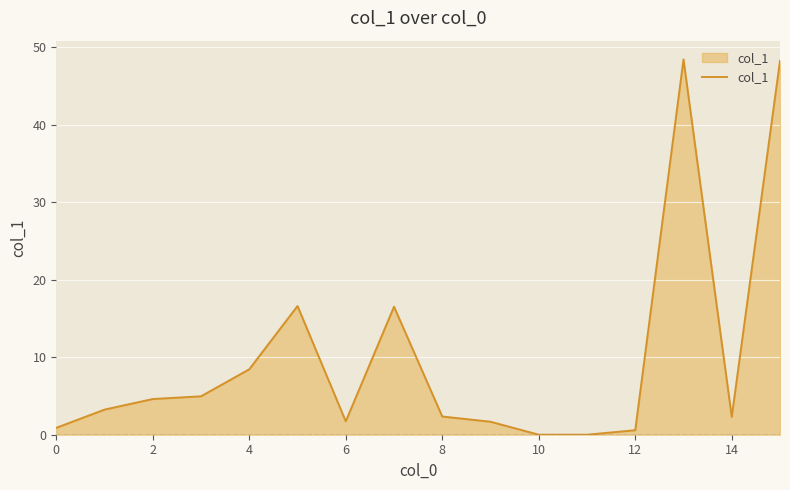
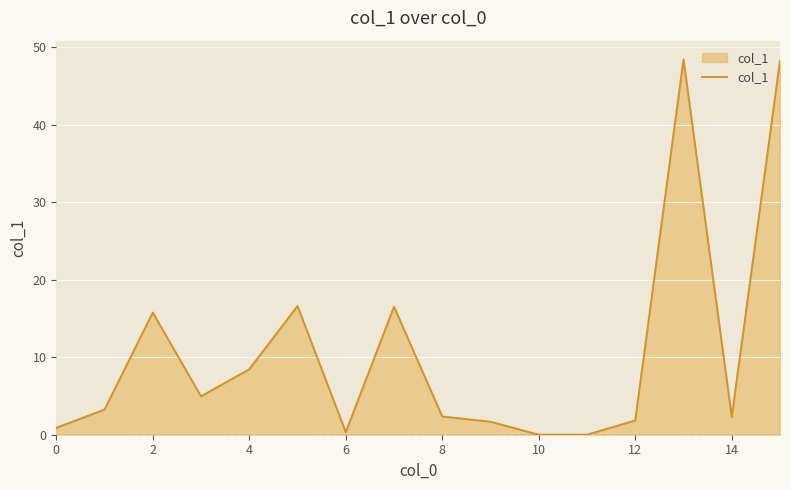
  {
    "0": 1,
-   "2": 5,
+   "2": 16,
    "4": 8,
-   "6": 2,
+   "6": 0,
    "8": 2,
    "10": 0,
-   "12": 1,
+   "12": 2,
    "14": 2
  }
